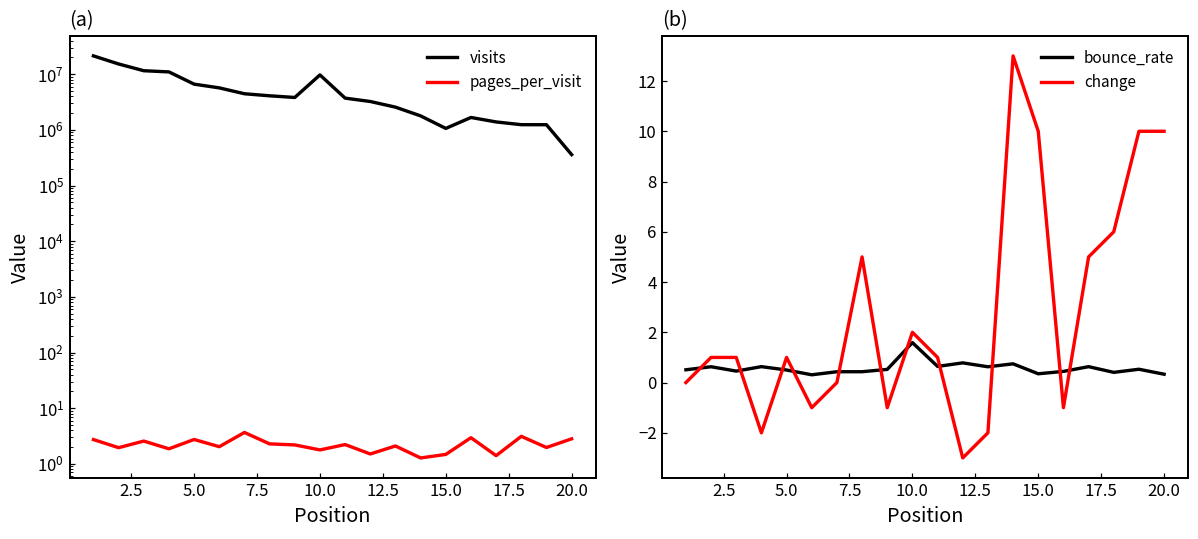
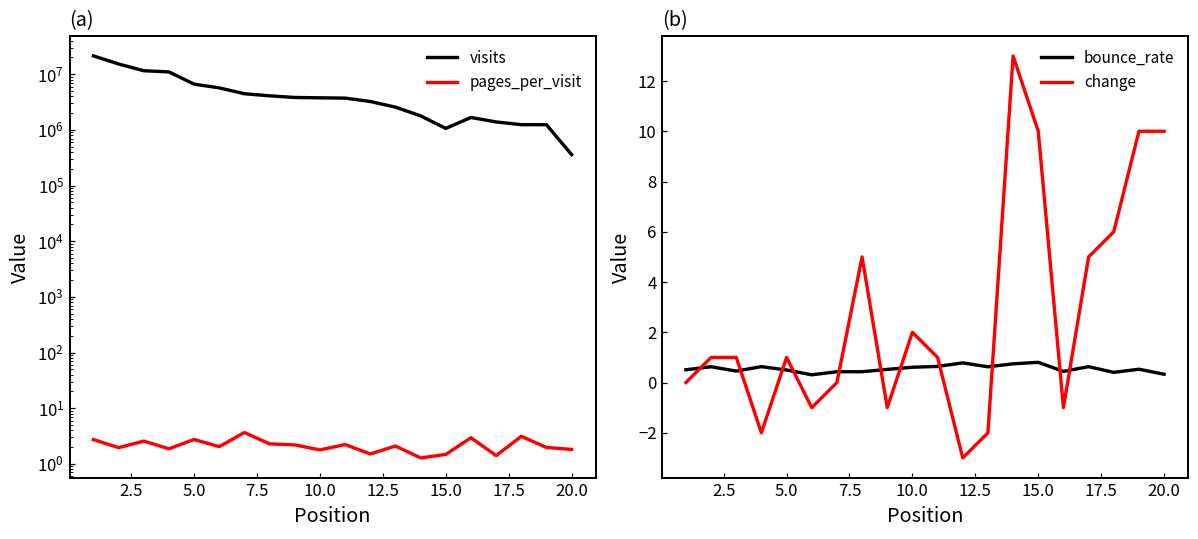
  {
    "(a)": {
      "visits": {
        "5.0": 7000000,
-       "10.0": 10000000,
+       "10.0": 4000000,
        "15.0": 1100000,
        "20.0": 400000
      },
      "pages_per_visit": {
        "5.0": 3,
        "10.0": 1.8,
        "15.0": 1.5,
-       "20.0": 3
+       "20.0": 1.8
      }
    },
    "(b)": {
      "bounce_rate": {
        "5.0": 0.5,
-       "10.0": 1.6,
-       "15.0": 0.3,
+       "10.0": 0.6,
+       "15.0": 0.8,
        "20.0": 0.3
      },
      "change": {
        "5.0": 1.0,
        "10.0": 2.0,
        "15.0": 10.0,
        "20.0": 10.0
      }
    }
  }
